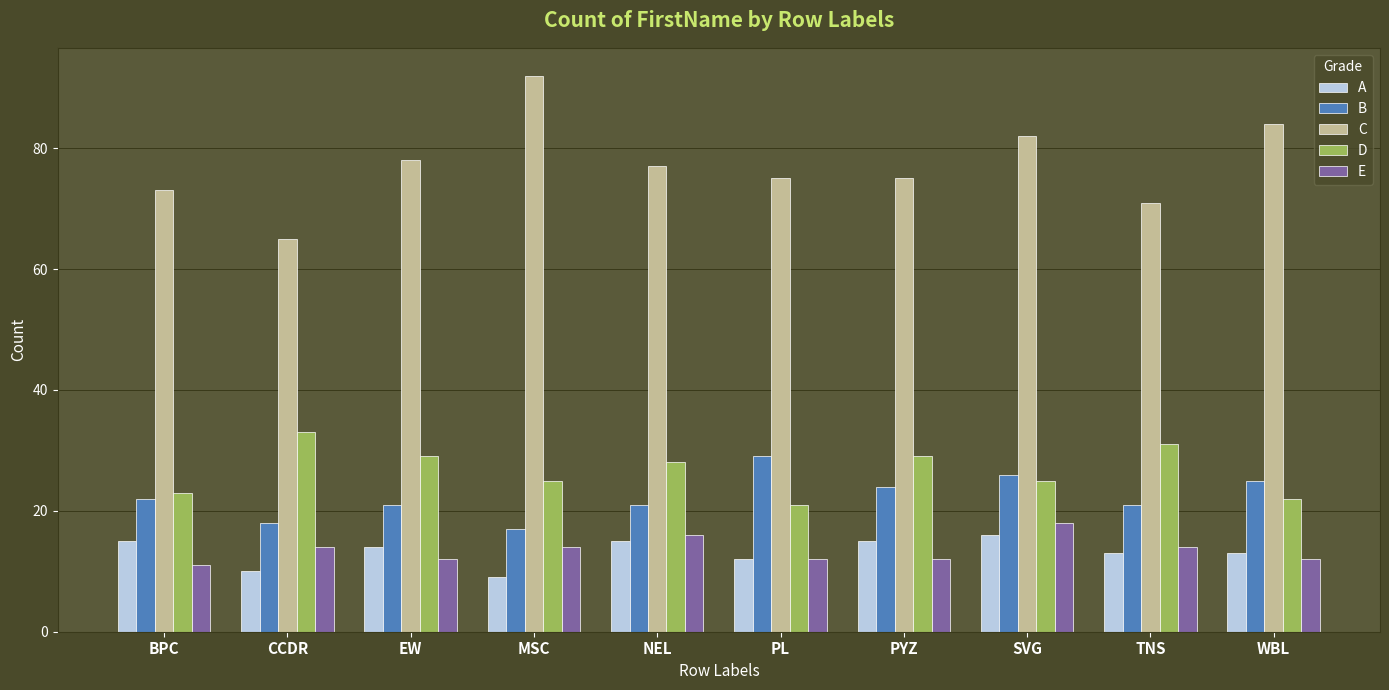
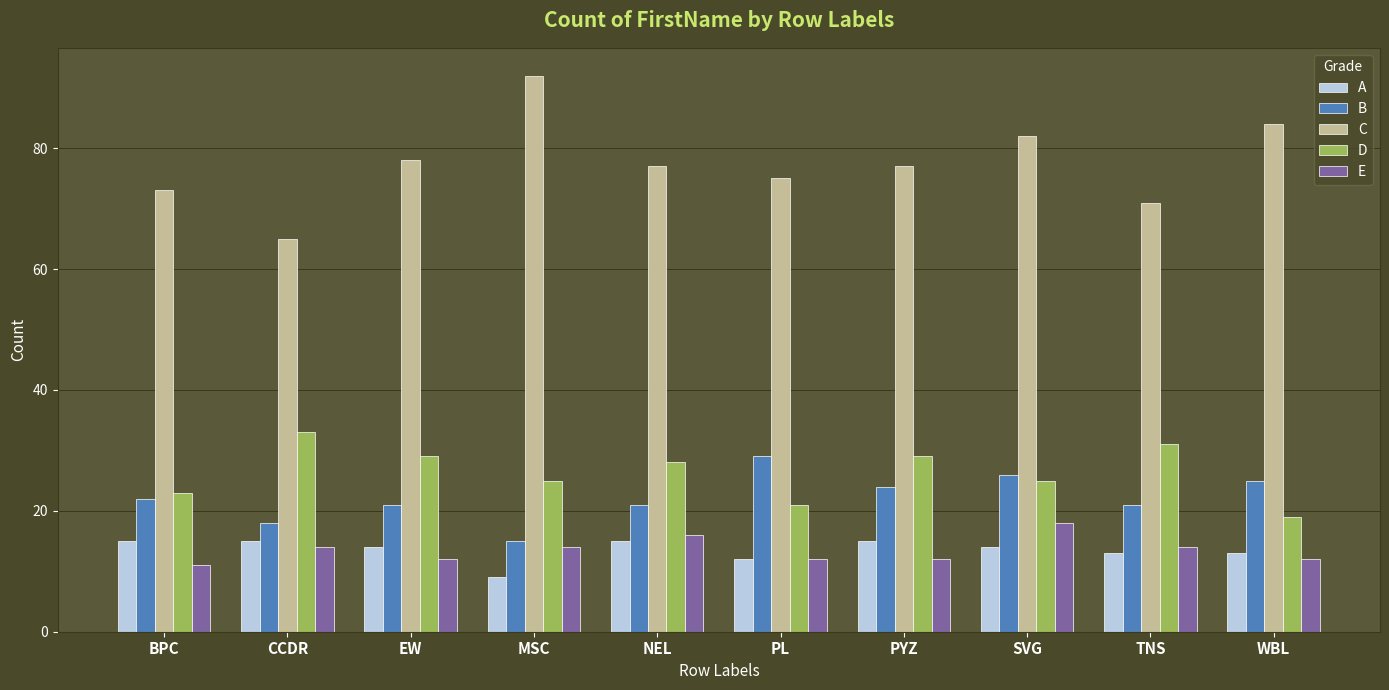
  {
    "A": {
      "BPC": 15,
-     "CCDR": 10,
+     "CCDR": 15,
      "EW": 14,
      "MSC": 9,
      "NEL": 15,
      "PL": 12,
      "PYZ": 15,
-     "SVG": 16,
+     "SVG": 14,
      "TNS": 13,
      "WBL": 13
    },
    "B": {
      "BPC": 22,
      "CCDR": 18,
      "EW": 21,
-     "MSC": 17,
+     "MSC": 15,
      "NEL": 21,
      "PL": 29,
      "PYZ": 24,
      "SVG": 26,
      "TNS": 21,
      "WBL": 25
    },
    "C": {
      "BPC": 73,
      "CCDR": 65,
      "EW": 78,
      "MSC": 92,
      "NEL": 77,
      "PL": 75,
-     "PYZ": 75,
+     "PYZ": 77,
      "SVG": 82,
      "TNS": 71,
      "WBL": 84
    },
    "D": {
      "BPC": 23,
      "CCDR": 33,
      "EW": 29,
      "MSC": 25,
      "NEL": 28,
      "PL": 21,
      "PYZ": 29,
      "SVG": 25,
      "TNS": 31,
-     "WBL": 22
+     "WBL": 19
    },
    "E": {
      "BPC": 11,
      "CCDR": 14,
      "EW": 12,
      "MSC": 14,
      "NEL": 16,
      "PL": 12,
      "PYZ": 12,
      "SVG": 18,
      "TNS": 14,
      "WBL": 12
    }
  }
